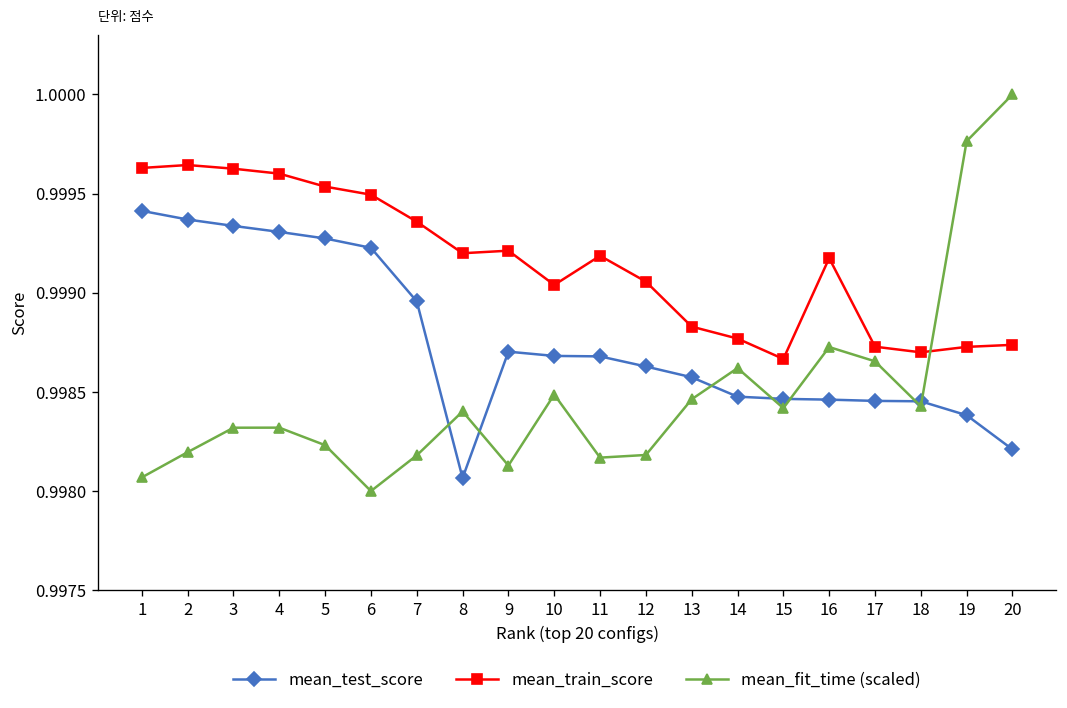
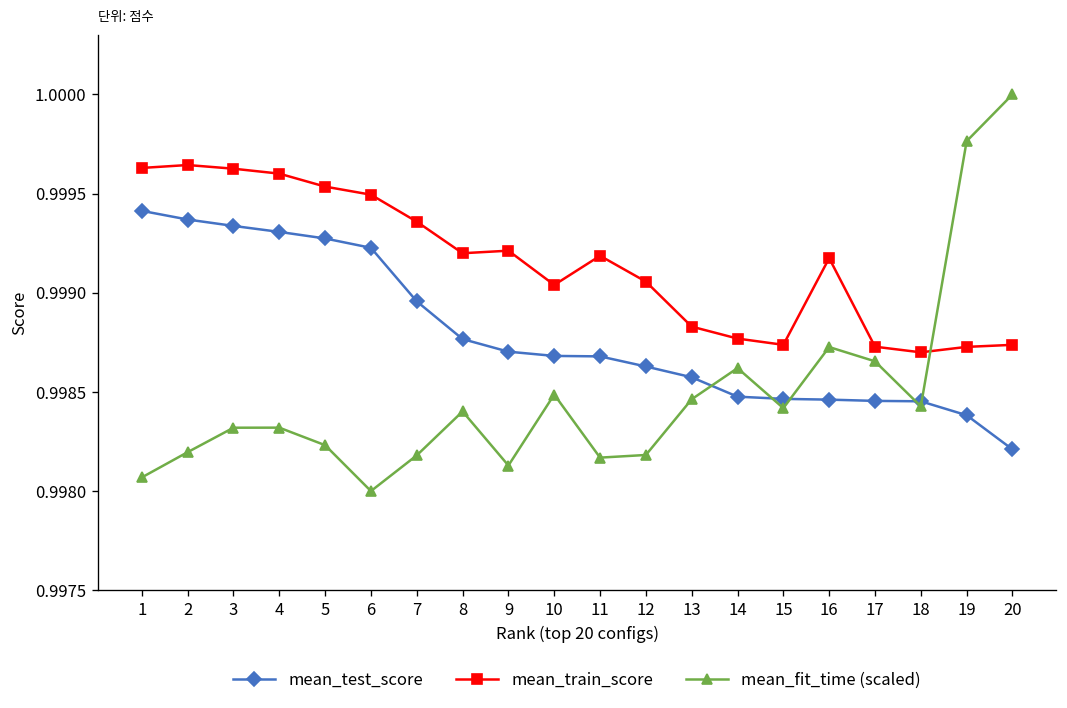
  {
    "mean_test_score": {
      "1": 0.99941,
      "2": 0.99937,
      "3": 0.99934,
      "4": 0.99931,
      "5": 0.99927,
      "6": 0.99923,
      "7": 0.99896,
-     "8": 0.99807,
+     "8": 0.99877,
      "9": 0.99870,
      "10": 0.99868,
      "11": 0.99868,
      "12": 0.99863,
      "13": 0.99857,
      "14": 0.99848,
      "15": 0.99846,
      "16": 0.99846,
      "17": 0.99845,
      "18": 0.99845,
      "19": 0.99838,
      "20": 0.99821
    },
    "mean_train_score": {
      "1": 0.99963,
      "2": 0.99964,
      "3": 0.99963,
      "4": 0.99960,
      "5": 0.99954,
      "6": 0.99949,
      "7": 0.99936,
      "8": 0.99920,
      "9": 0.99921,
      "10": 0.99904,
      "11": 0.99919,
      "12": 0.99906,
      "13": 0.99883,
      "14": 0.99877,
-     "15": 0.99867,
+     "15": 0.99874,
      "16": 0.99917,
      "17": 0.99873,
      "18": 0.99870,
      "19": 0.99873,
      "20": 0.99874
    },
    "mean_fit_time (scaled)": {
      "1": 0.99807,
      "2": 0.99820,
      "3": 0.99832,
      "4": 0.99832,
      "5": 0.99823,
      "6": 0.99800,
      "7": 0.99818,
      "8": 0.99840,
      "9": 0.99813,
      "10": 0.99849,
      "11": 0.99817,
      "12": 0.99818,
      "13": 0.99846,
      "14": 0.99862,
      "15": 0.99842,
      "16": 0.99873,
      "17": 0.99865,
      "18": 0.99843,
      "19": 0.99976,
      "20": 1.00000
    }
  }
